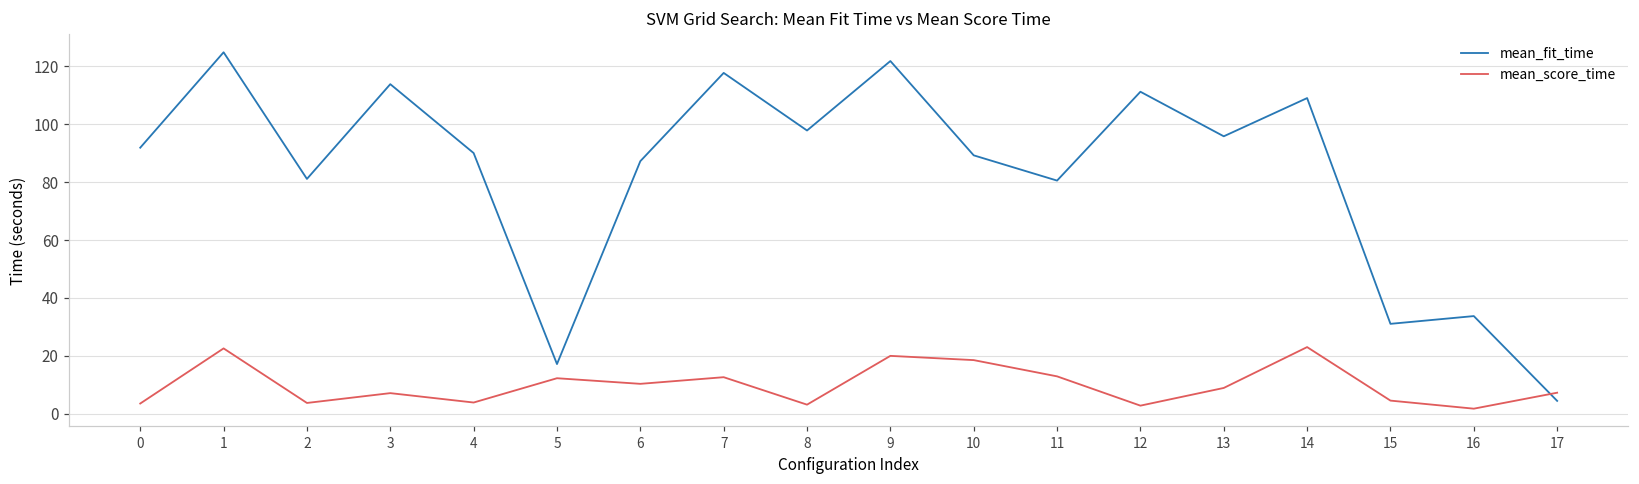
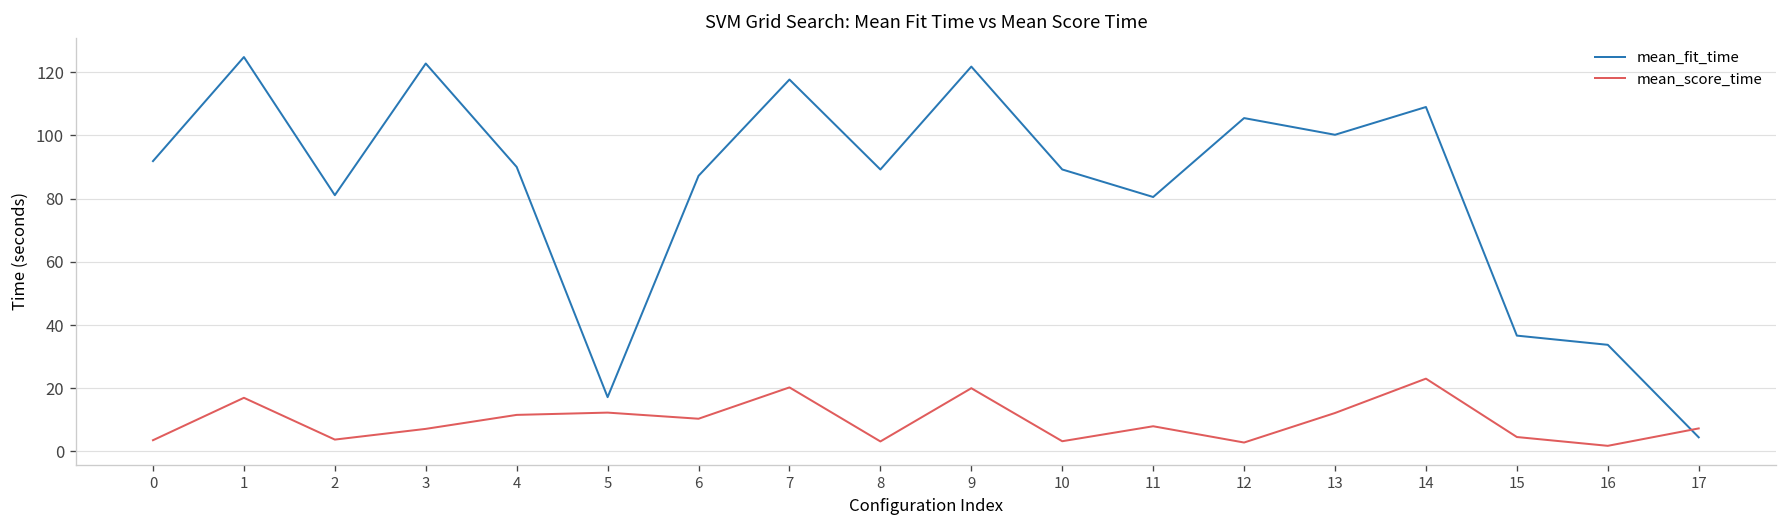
  {
    "mean_fit_time": {
      "0": 92,
      "1": 125,
      "2": 81,
-     "3": 114,
+     "3": 123,
      "4": 90,
      "5": 17,
      "6": 87,
      "7": 118,
-     "8": 98,
+     "8": 89,
      "9": 122,
      "10": 89,
      "11": 81,
-     "12": 111,
-     "13": 96,
+     "12": 105,
+     "13": 100,
      "14": 109,
-     "15": 31,
+     "15": 37,
      "16": 34,
      "17": 4
    },
    "mean_score_time": {
      "0": 4,
-     "1": 23,
+     "1": 17,
      "2": 4,
      "3": 7,
-     "4": 4,
+     "4": 12,
      "5": 12,
      "6": 10,
-     "7": 13,
+     "7": 20,
      "8": 3,
      "9": 20,
-     "10": 19,
-     "11": 13,
+     "10": 3,
+     "11": 8,
      "12": 3,
-     "13": 9,
+     "13": 12,
      "14": 23,
      "15": 5,
      "16": 2,
      "17": 7
    }
  }
